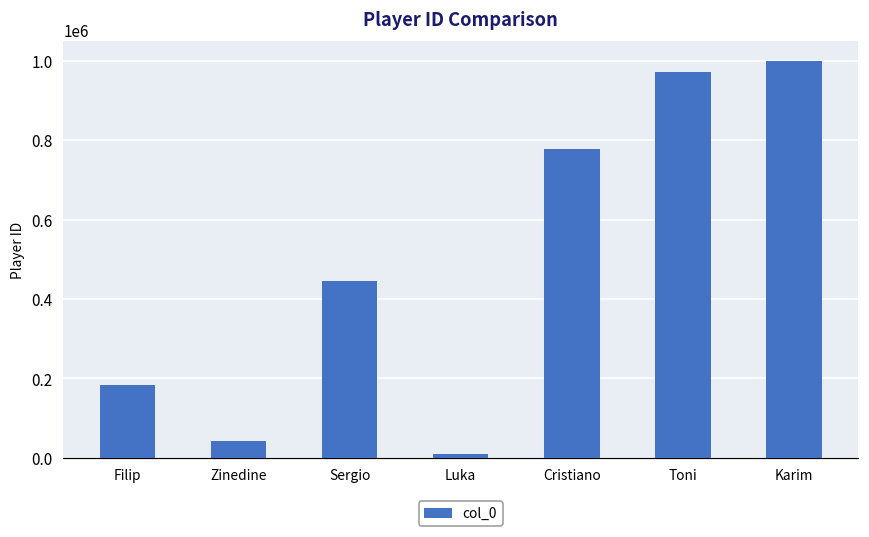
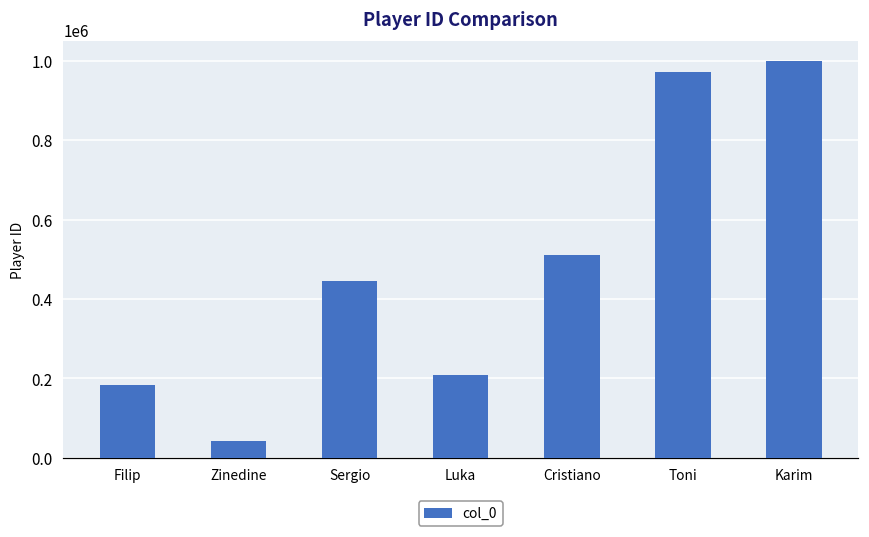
  {
    "Filip": 180000,
    "Zinedine": 40000,
    "Sergio": 440000,
-   "Luka": 10000,
-   "Cristiano": 780000,
+   "Luka": 210000,
+   "Cristiano": 510000,
    "Toni": 970000,
    "Karim": 1000000
  }
